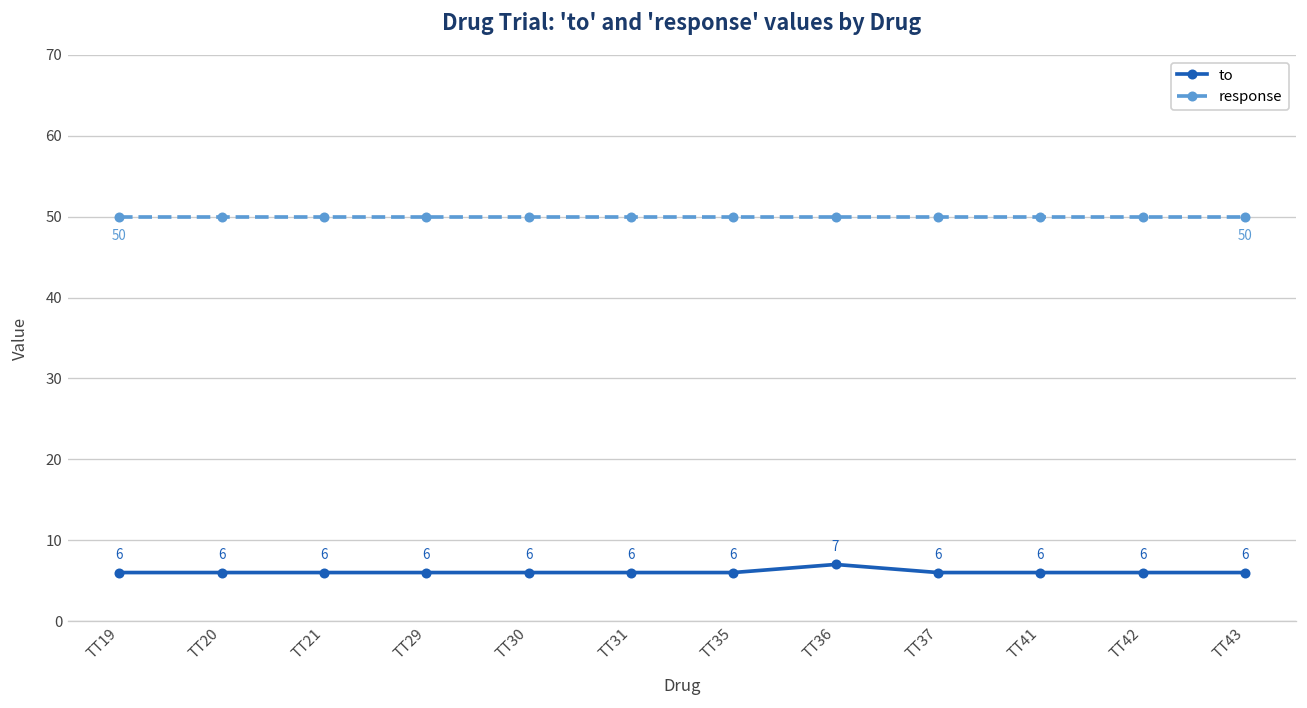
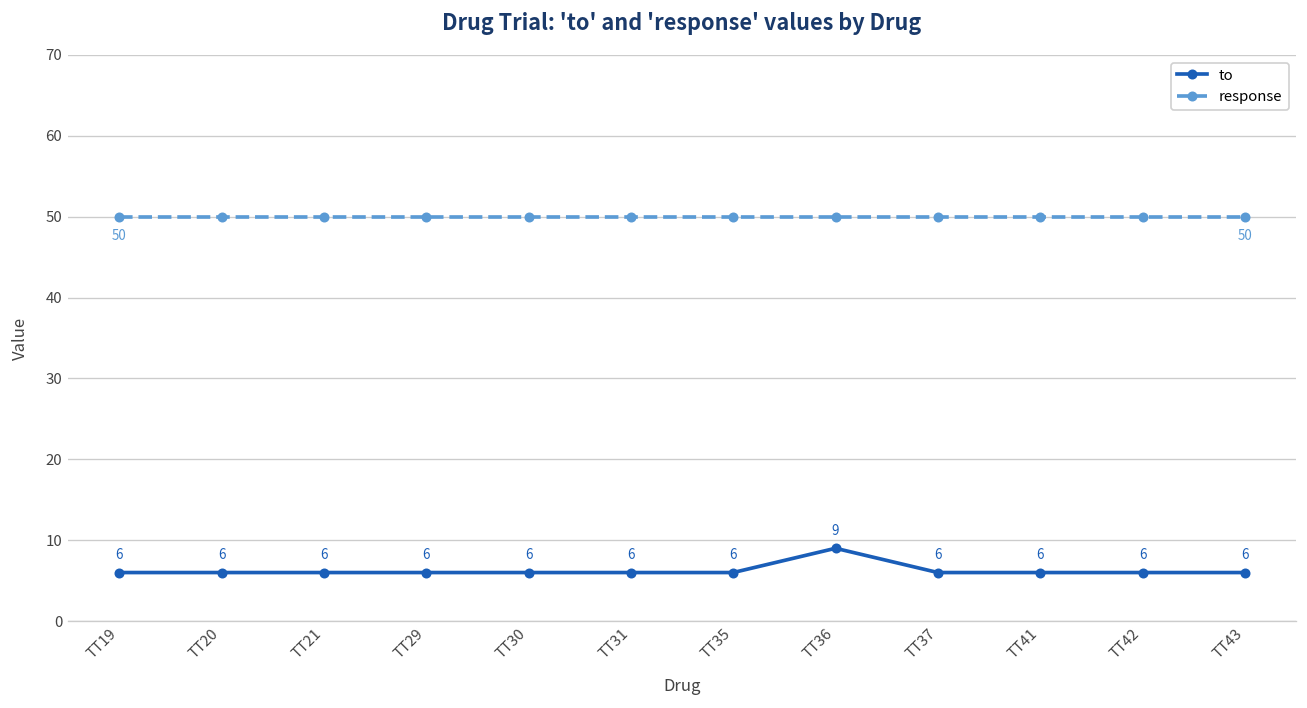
  {
    "to": {
      "TT19": 6,
      "TT20": 6,
      "TT21": 6,
      "TT29": 6,
      "TT30": 6,
      "TT31": 6,
      "TT35": 6,
-     "TT36": 7,
+     "TT36": 9,
      "TT37": 6,
      "TT41": 6,
      "TT42": 6,
      "TT43": 6
    },
    "response": {
      "TT19": 50,
      "TT43": 50
    }
  }
